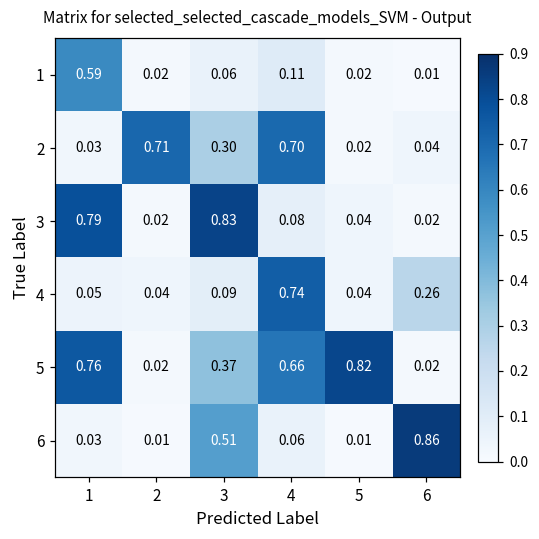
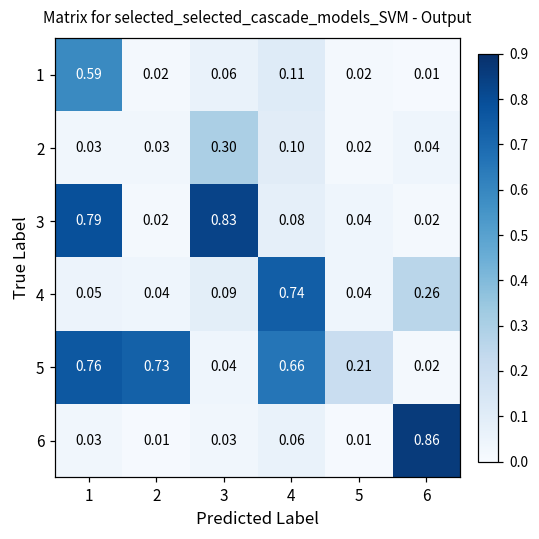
  {
    "1": {
      "1": 0.59,
      "2": 0.02,
      "3": 0.06,
      "4": 0.11,
      "5": 0.02,
      "6": 0.01
    },
    "2": {
      "1": 0.03,
-     "2": 0.71,
+     "2": 0.03,
      "3": 0.30,
-     "4": 0.70,
+     "4": 0.10,
      "5": 0.02,
      "6": 0.04
    },
    "3": {
      "1": 0.79,
      "2": 0.02,
      "3": 0.83,
      "4": 0.08,
      "5": 0.04,
      "6": 0.02
    },
    "4": {
      "1": 0.05,
      "2": 0.04,
      "3": 0.09,
      "4": 0.74,
      "5": 0.04,
      "6": 0.26
    },
    "5": {
      "1": 0.76,
-     "2": 0.02,
-     "3": 0.37,
+     "2": 0.73,
+     "3": 0.04,
      "4": 0.66,
-     "5": 0.82,
+     "5": 0.21,
      "6": 0.02
    },
    "6": {
      "1": 0.03,
      "2": 0.01,
-     "3": 0.51,
+     "3": 0.03,
      "4": 0.06,
      "5": 0.01,
      "6": 0.86
    }
  }
